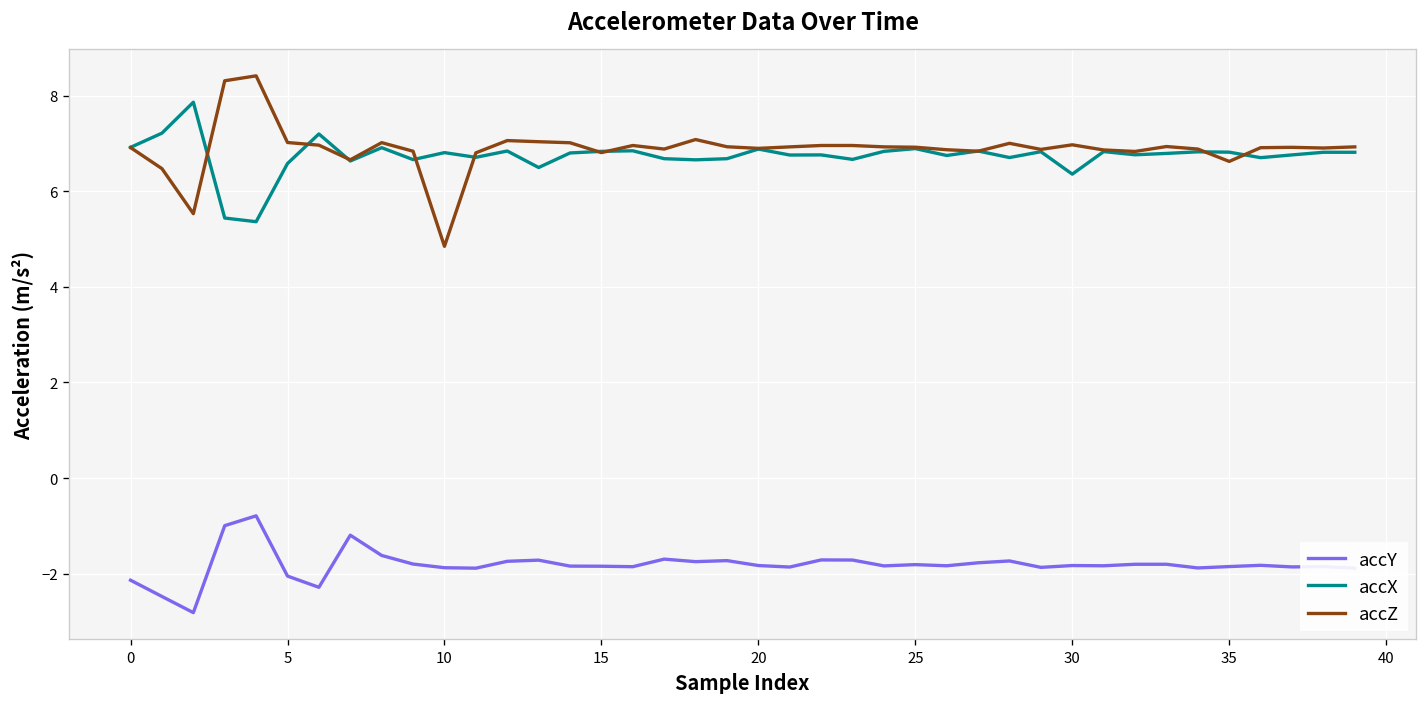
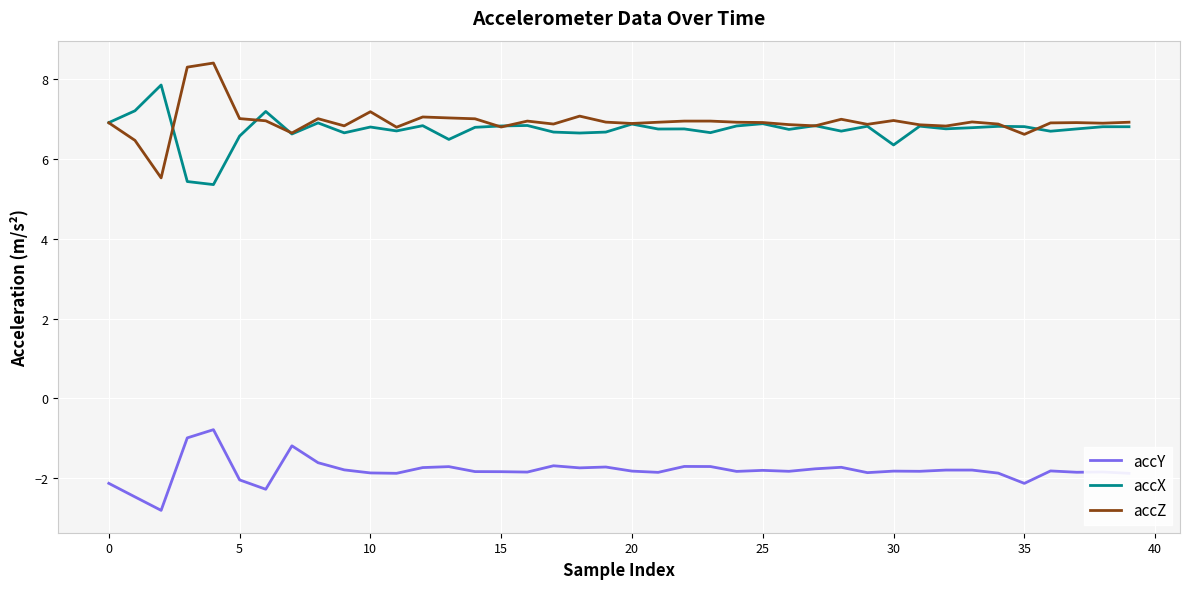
  {
    "accY": {
      "0": -2.1,
      "5": -2.0,
      "10": -1.9,
      "15": -1.8,
      "20": -1.8,
      "25": -1.8,
      "30": -1.8,
-     "35": -1.8
+     "35": -2.1
    },
    "accX": {
      "5": 6.6,
      "10": 6.8,
      "30": 6.4,
      "35": 6.8
    },
    "accZ": {
      "5": 7.0,
-     "10": 4.8,
+     "10": 7.2,
      "30": 7.0,
      "35": 6.6
    }
  }
